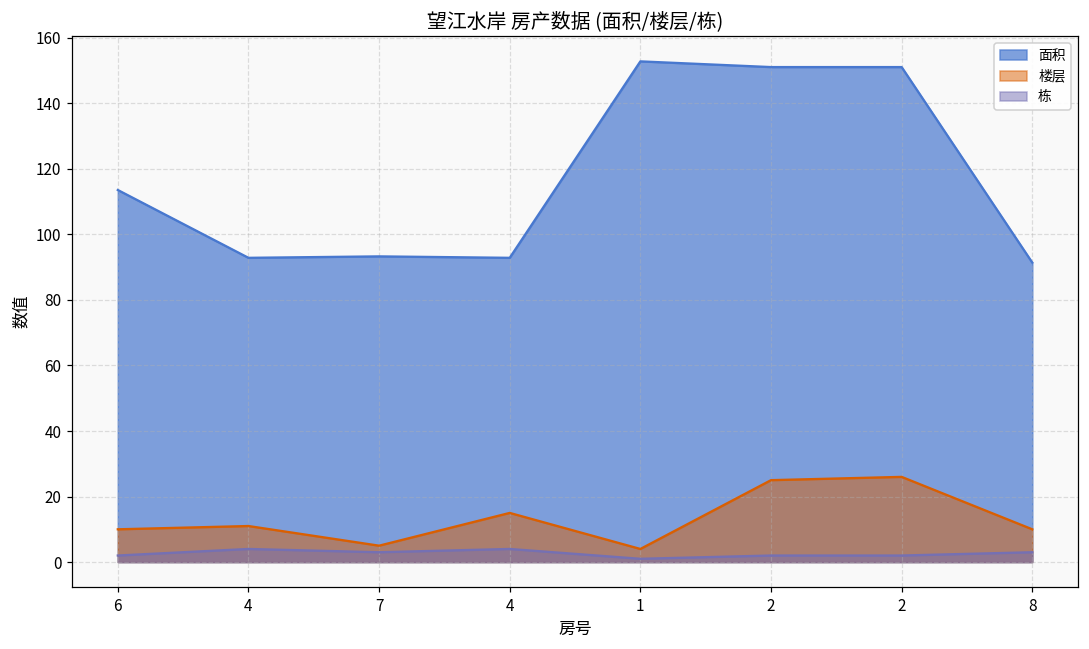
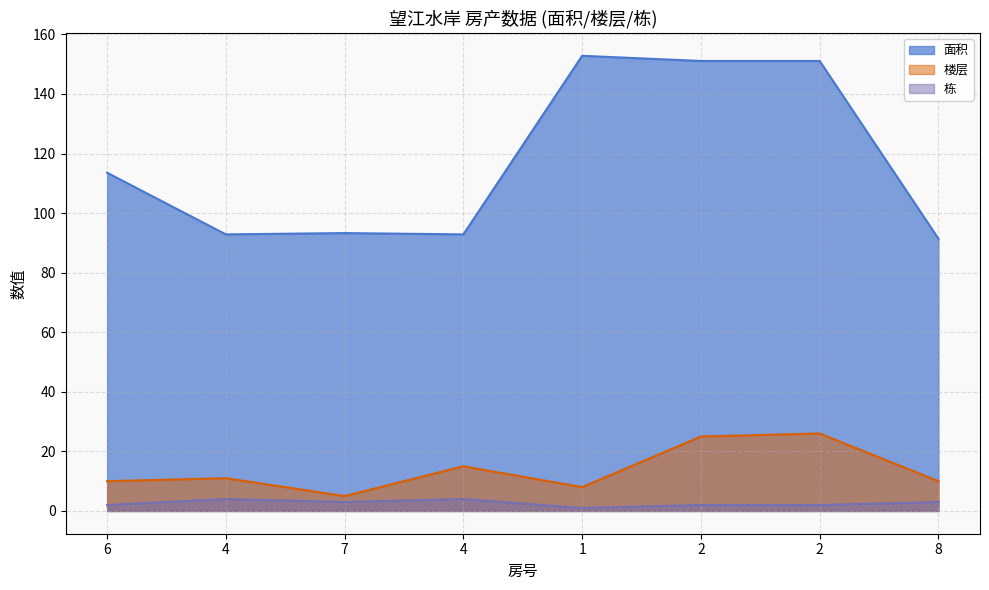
  {
    "楼层": {
      "6": 10,
      "7": 5,
-     "1": 4,
+     "1": 8,
      "8": 10
    }
  }
